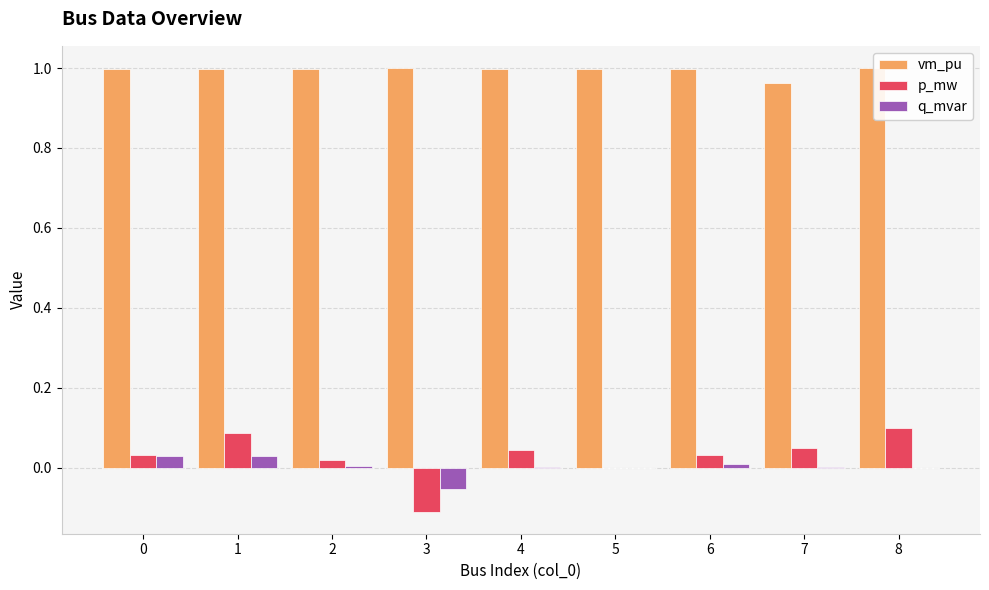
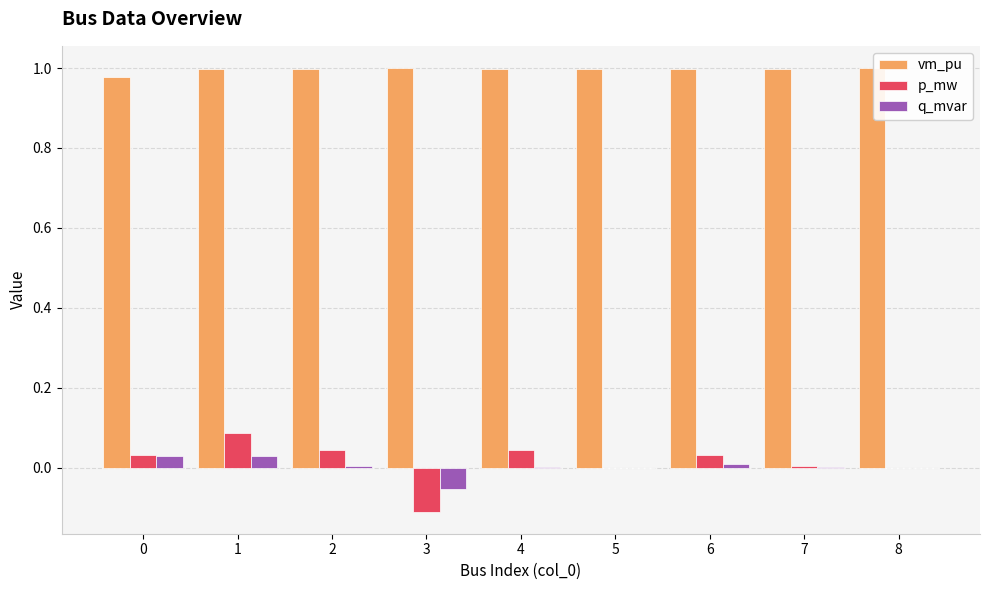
  {
    "vm_pu": {
-     "0": 1.00,
+     "0": 0.98,
      "1": 1.00,
      "2": 1.00,
      "3": 1.00,
      "4": 1.00,
      "5": 1.00,
      "6": 1.00,
-     "7": 0.96,
+     "7": 1.00,
      "8": 1.00
    },
    "p_mw": {
      "0": 0.03,
      "1": 0.09,
-     "2": 0.02,
+     "2": 0.04,
      "3": -0.11,
      "4": 0.04,
      "5": 0.00,
      "6": 0.03,
-     "7": 0.05,
-     "8": 0.1
+     "7": 0.00,
+     "8": 0.0
    },
    "q_mvar": {
      "0": 0.03,
      "1": 0.03,
      "3": -0.05,
      "5": 0.00,
      "6": 0.01,
      "8": 0.00
    }
  }
